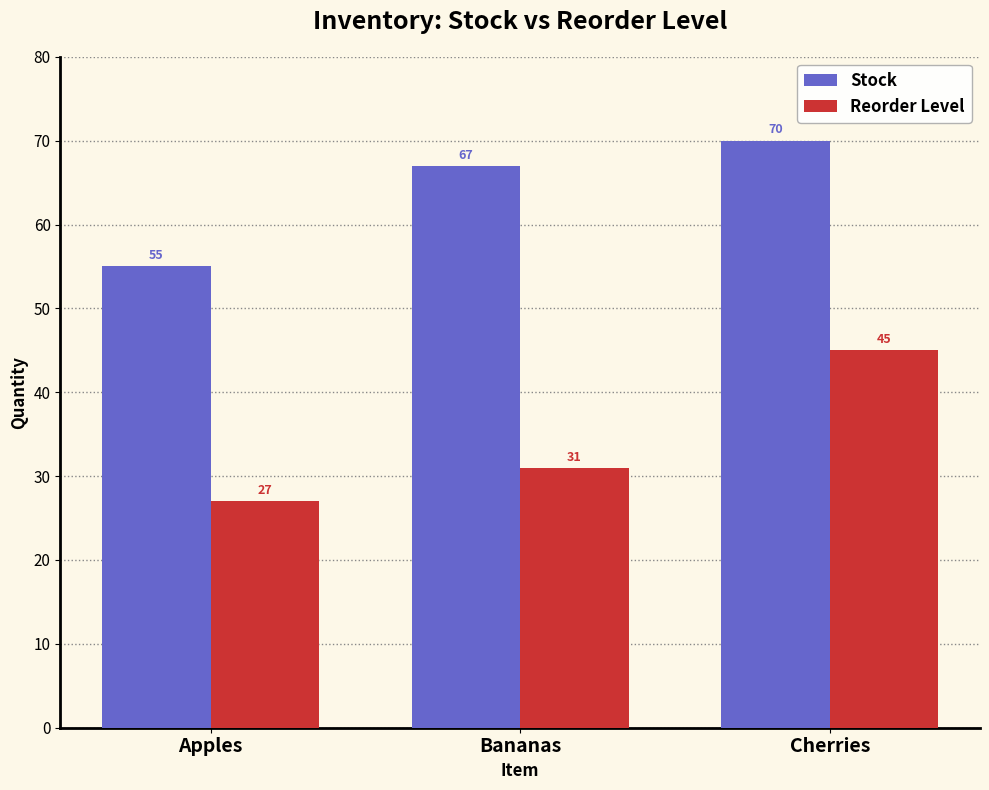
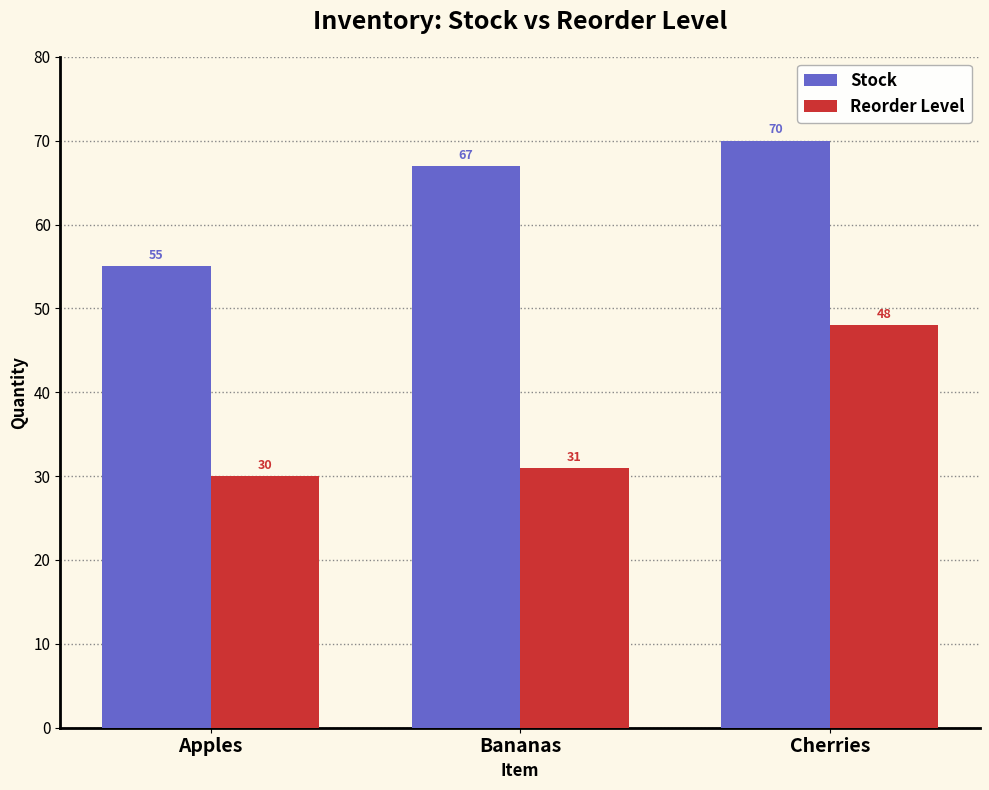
  {
    "Stock": {
      "Apples": 55,
      "Bananas": 67,
      "Cherries": 70
    },
    "Reorder Level": {
-     "Apples": 27,
+     "Apples": 30,
      "Bananas": 31,
-     "Cherries": 45
+     "Cherries": 48
    }
  }
